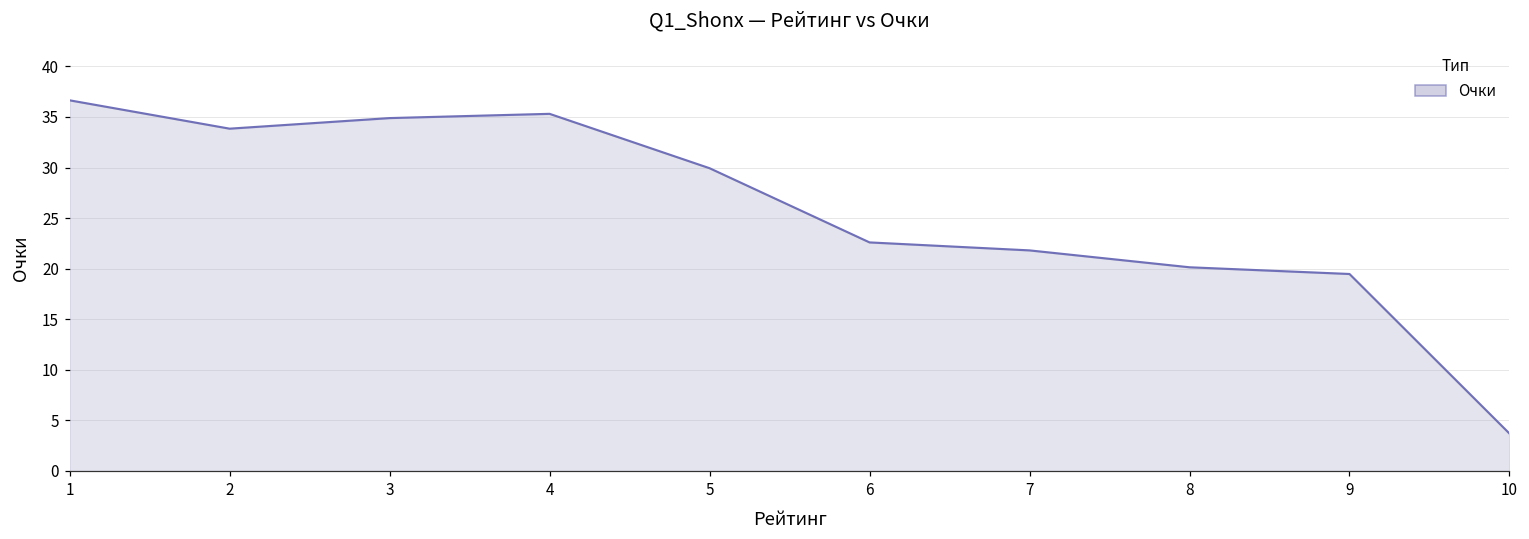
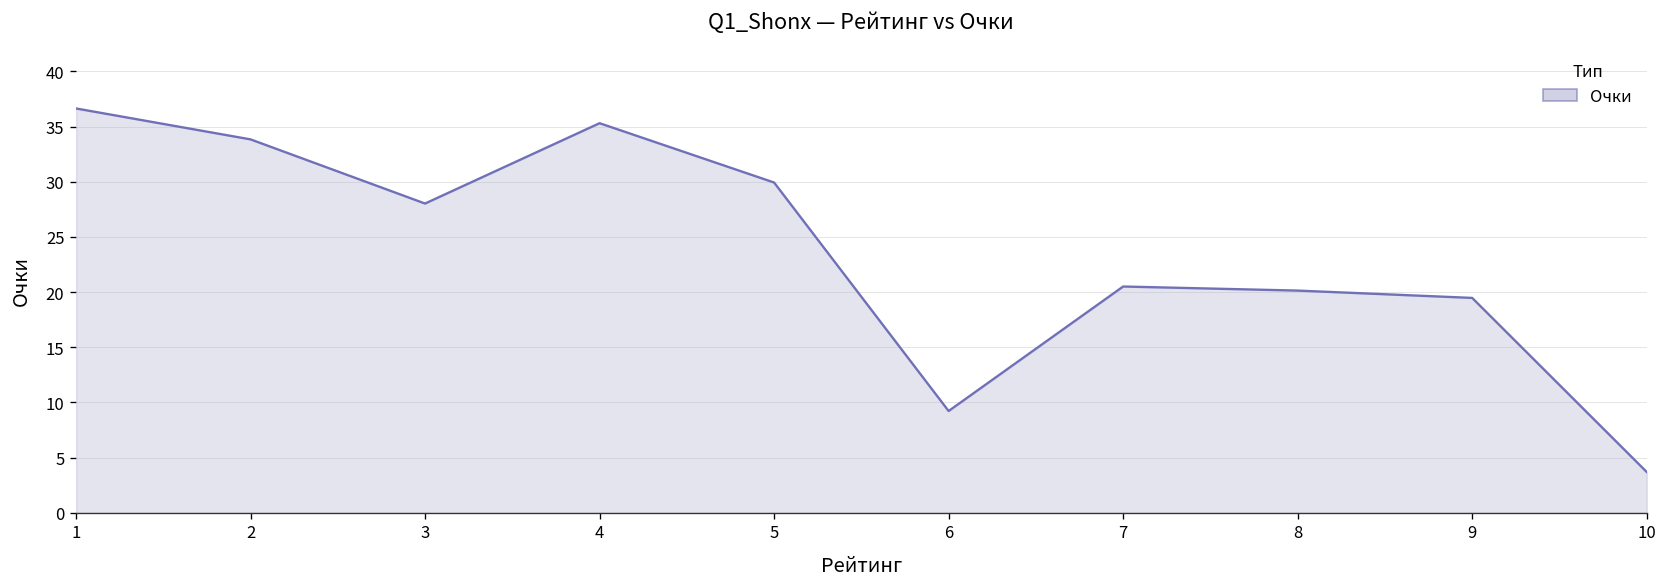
  {
    "1": 37,
    "2": 34,
-   "3": 35,
+   "3": 28,
    "4": 35,
    "5": 30,
-   "6": 23,
-   "7": 22,
+   "6": 9,
+   "7": 21,
    "8": 20,
    "9": 19,
    "10": 4
  }
